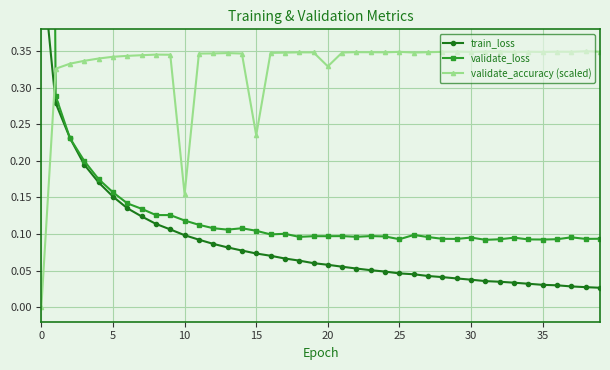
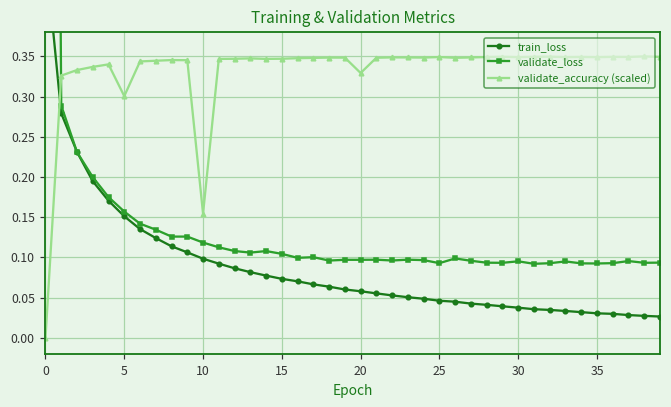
  {
    "validate_accuracy (scaled)": {
      "0": 0.00,
-     "5": 0.34,
+     "5": 0.30,
      "10": 0.15,
-     "15": 0.24,
+     "15": 0.35,
      "20": 0.33,
      "25": 0.35
    }
  }
